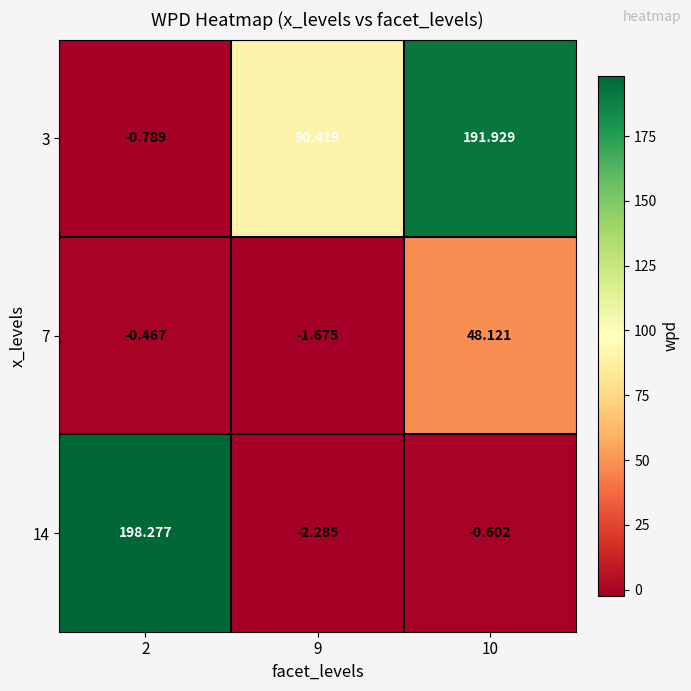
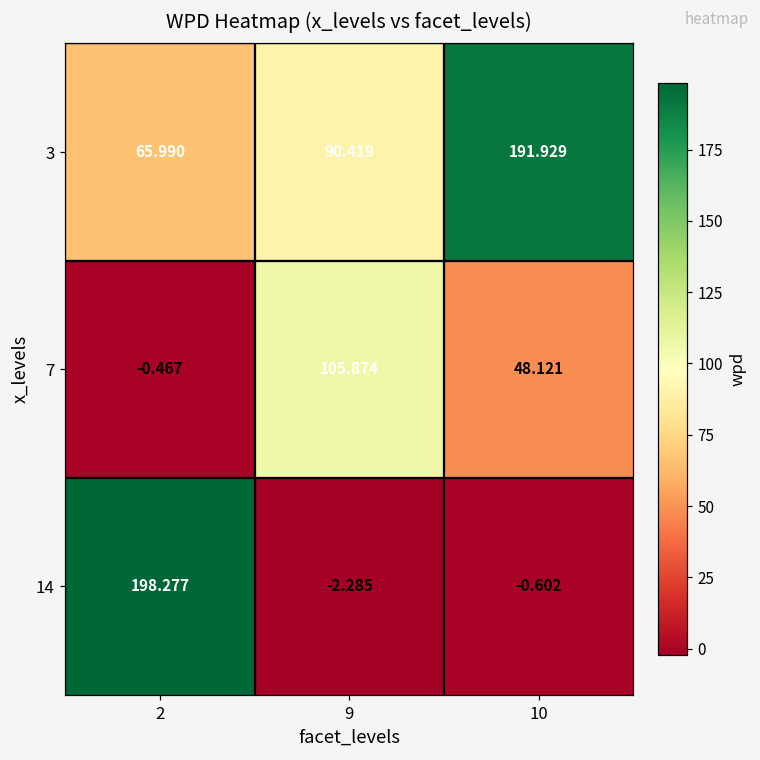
  {
    "3": {
-     "2": -0.789,
+     "2": 65.990,
      "9": 90.419,
      "10": 191.929
    },
    "7": {
      "2": -0.467,
-     "9": -1.675,
+     "9": 105.874,
      "10": 48.121
    },
    "14": {
      "2": 198.277,
      "9": -2.285,
      "10": -0.602
    }
  }
